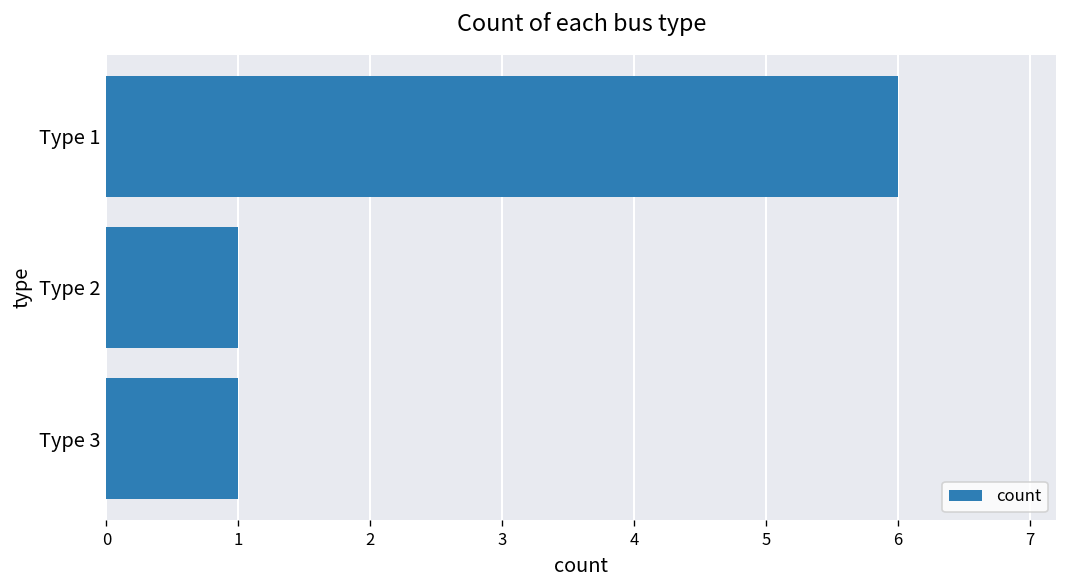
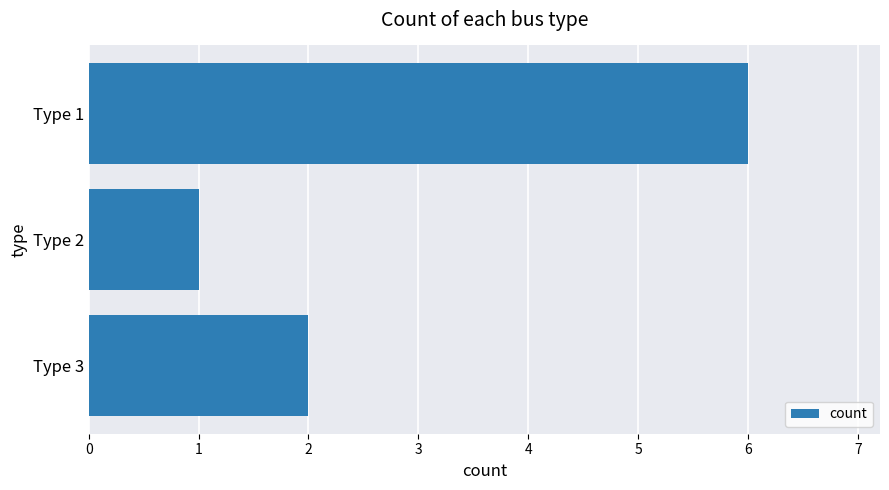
  {
    "Type 1": 6,
    "Type 2": 1,
-   "Type 3": 1
+   "Type 3": 2
  }
